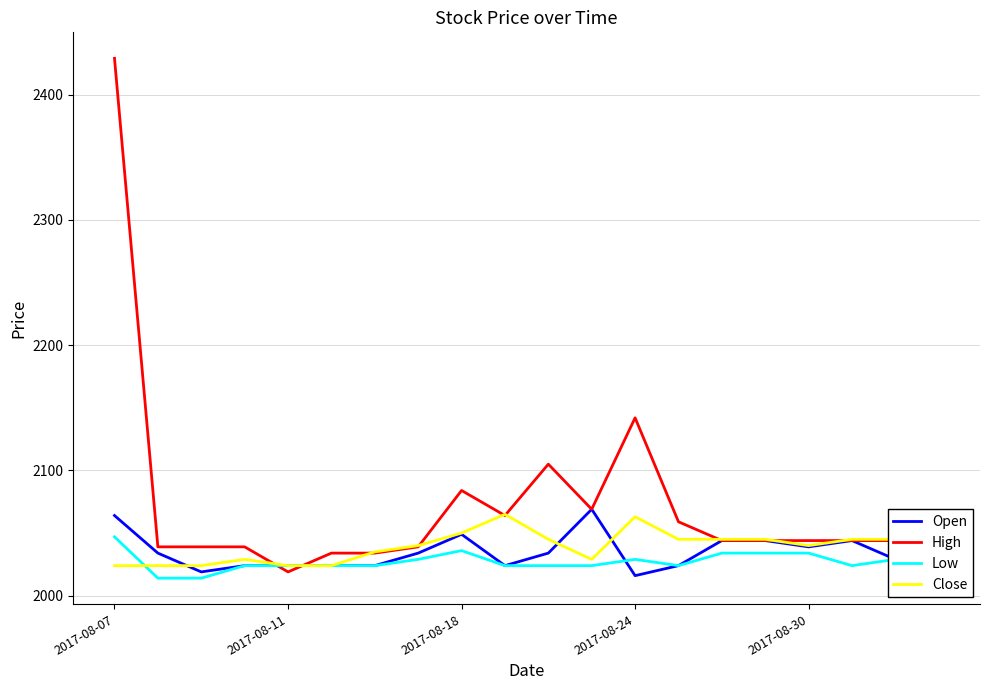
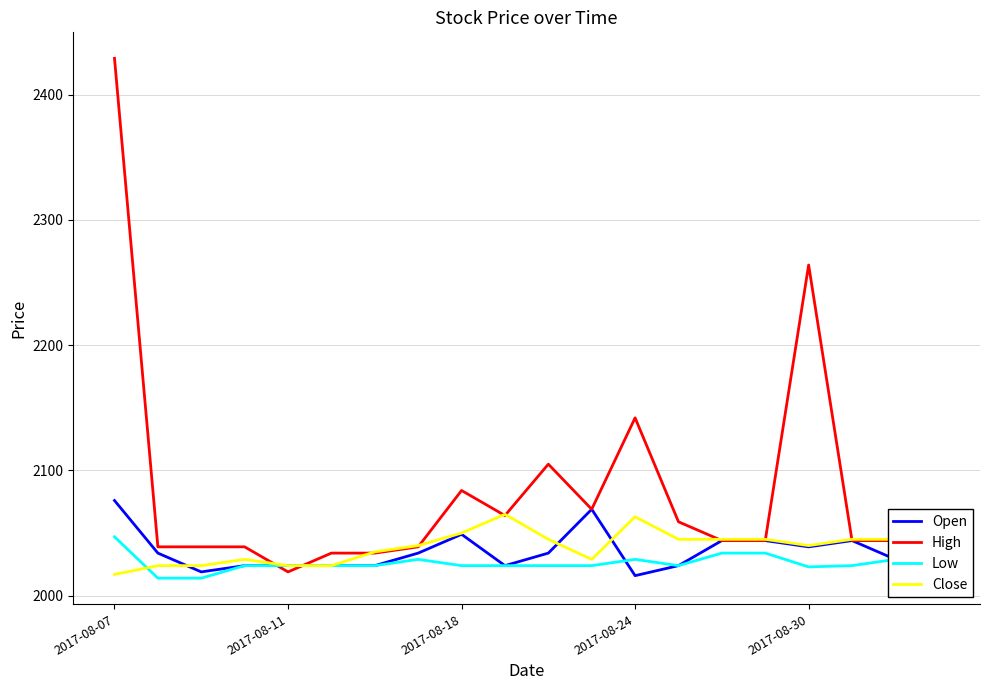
  {
    "Open": {
-     "2017-08-07": 2064,
+     "2017-08-07": 2076,
      "2017-08-24": 2016
    },
    "High": {
      "2017-08-07": 2429,
      "2017-08-11": 2019,
      "2017-08-18": 2084,
      "2017-08-24": 2142,
-     "2017-08-30": 2044
+     "2017-08-30": 2264
    },
    "Low": {
      "2017-08-07": 2047,
-     "2017-08-18": 2036,
+     "2017-08-18": 2024,
      "2017-08-24": 2029,
-     "2017-08-30": 2034
+     "2017-08-30": 2023
    },
    "Close": {
-     "2017-08-07": 2024,
+     "2017-08-07": 2017,
      "2017-08-24": 2063
    }
  }
